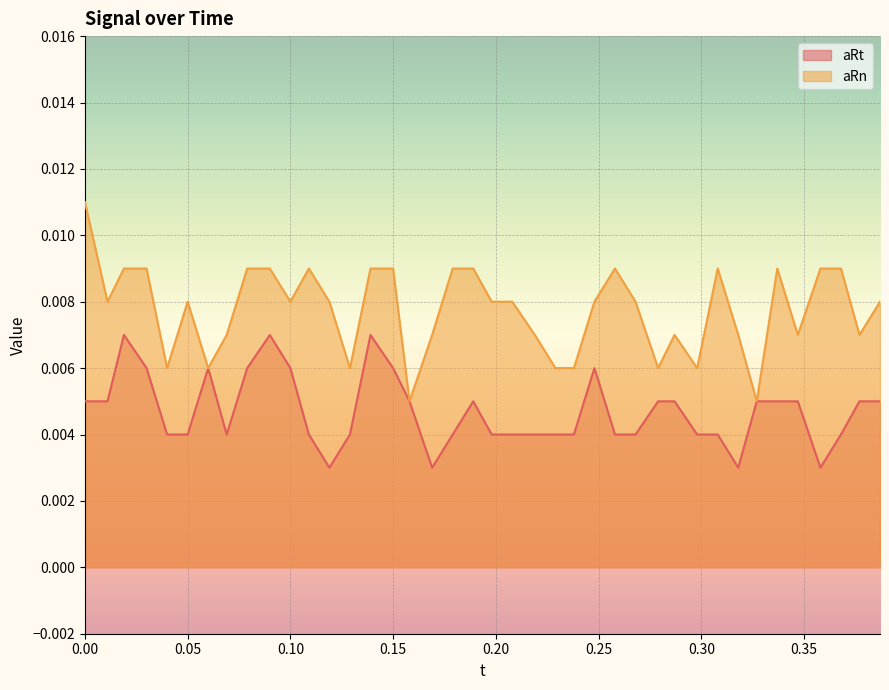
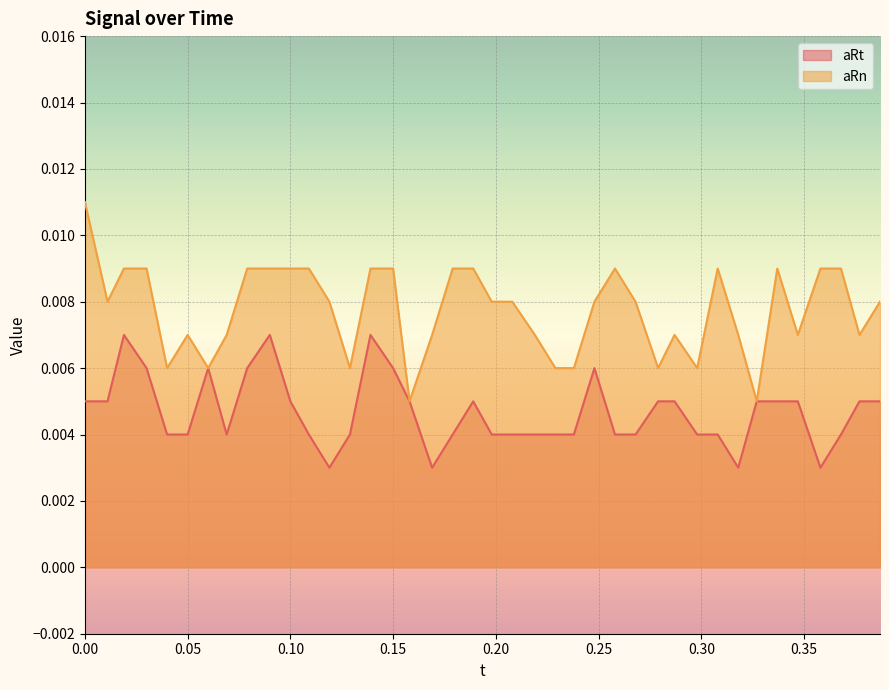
  {
    "aRt": {
      "0.00": 0.005,
      "0.05": 0.004,
-     "0.10": 0.006,
+     "0.10": 0.005,
      "0.15": 0.006
    },
    "aRn": {
      "0.00": 0.011,
-     "0.05": 0.008,
-     "0.10": 0.008,
+     "0.05": 0.007,
+     "0.10": 0.009,
      "0.15": 0.009
    }
  }
